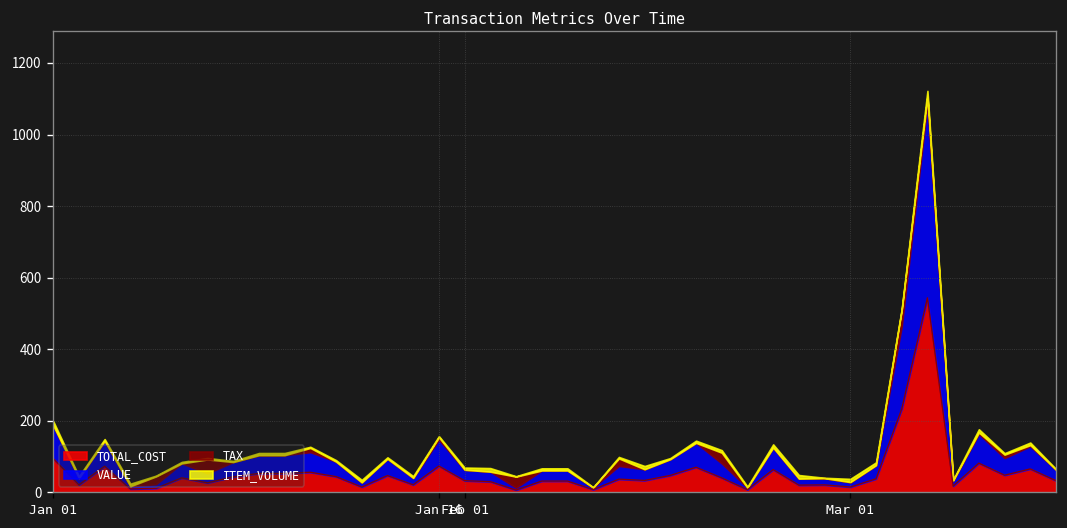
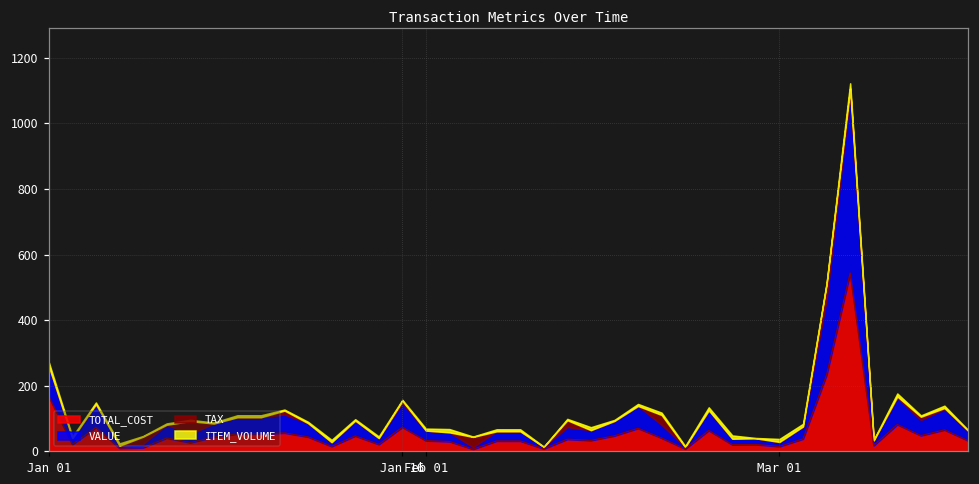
  {
    "TOTAL_COST": {
-     "Jan 01": 90,
+     "Jan 01": 170,
      "Mar 01": 10
    },
    "ITEM_VOLUME": {
      "Jan 01": 10,
      "Mar 01": 10
    }
  }
